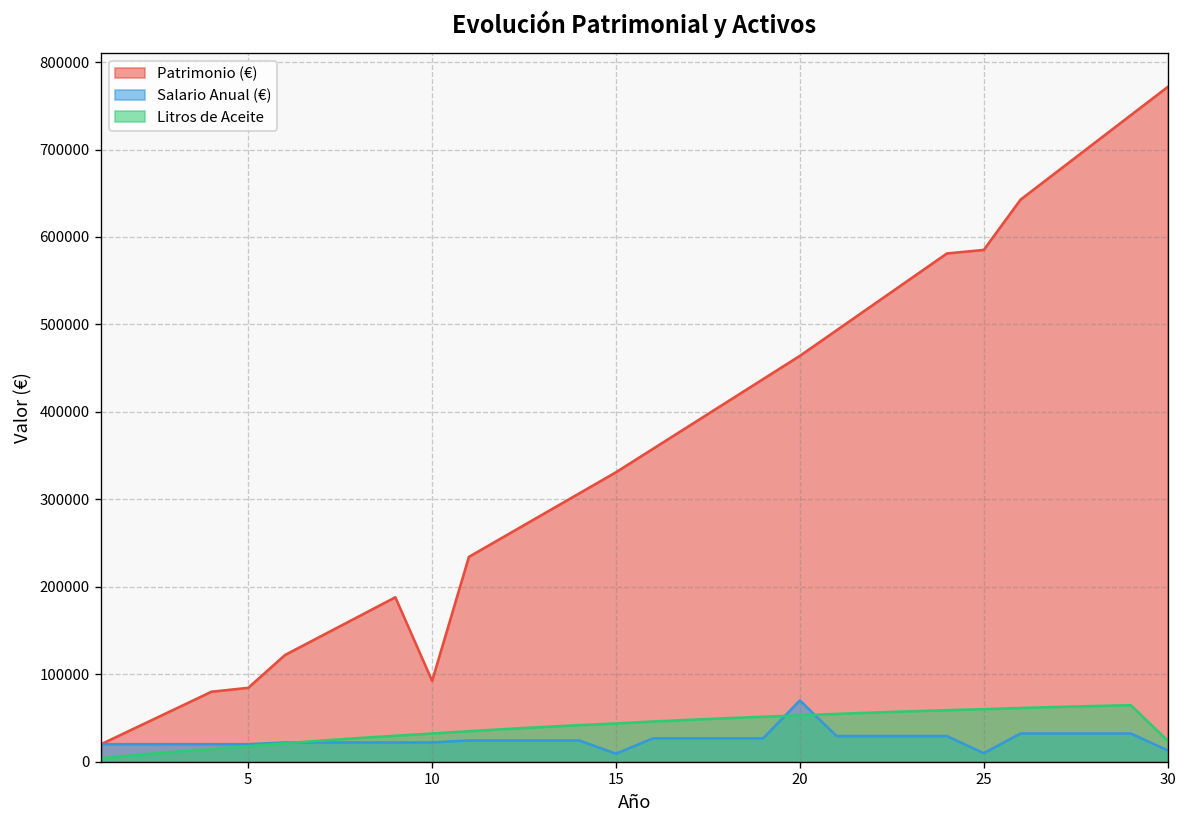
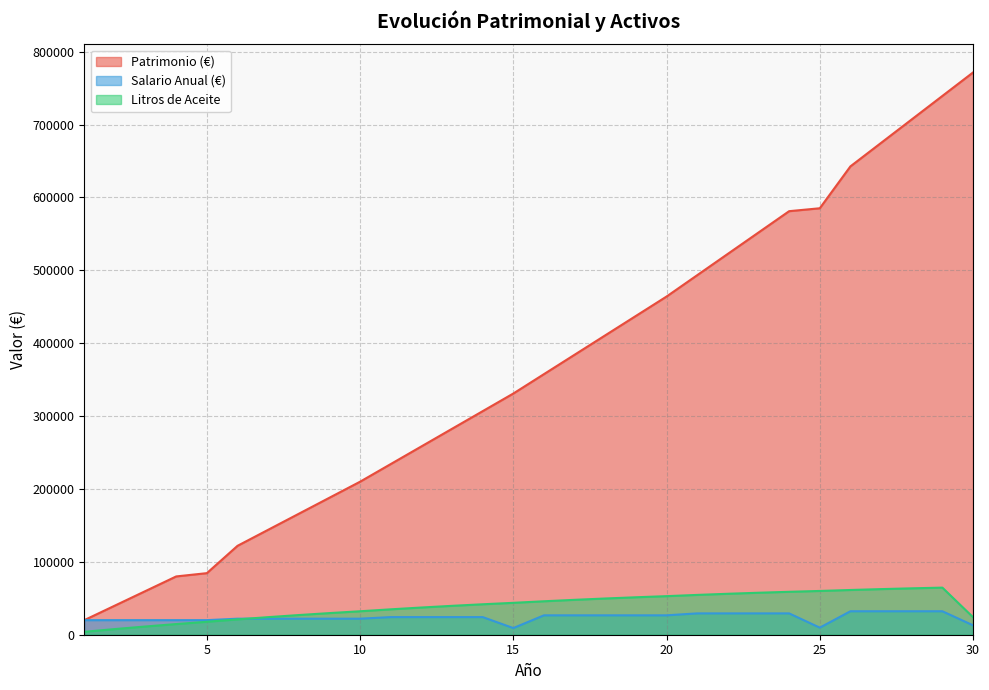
  {
    "Patrimonio (€)": {
      "5": 80000,
-     "10": 90000,
+     "10": 210000,
      "15": 330000,
      "20": 460000,
      "25": 590000,
      "30": 770000
    },
    "Salario Anual (€)": {
      "10": 20000,
      "15": 10000,
-     "20": 70000,
+     "20": 30000,
      "25": 10000,
      "30": 10000
    },
    "Litros de Aceite": {
      "10": 30000,
      "15": 40000,
      "20": 50000,
      "25": 60000,
      "30": 20000
    }
  }
